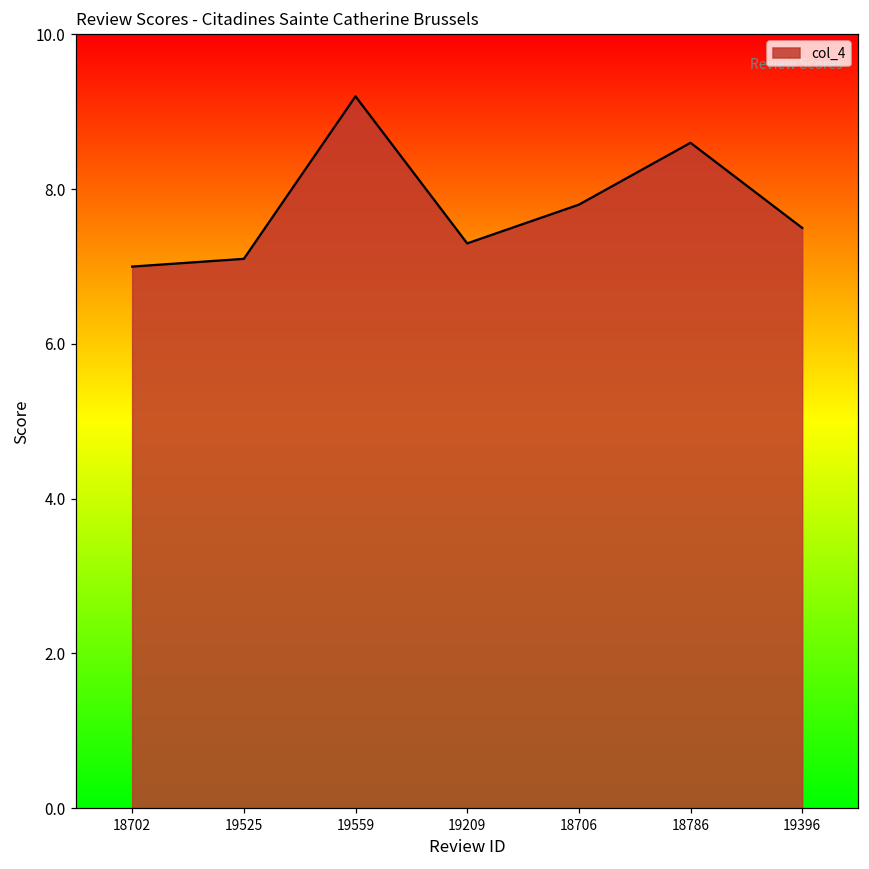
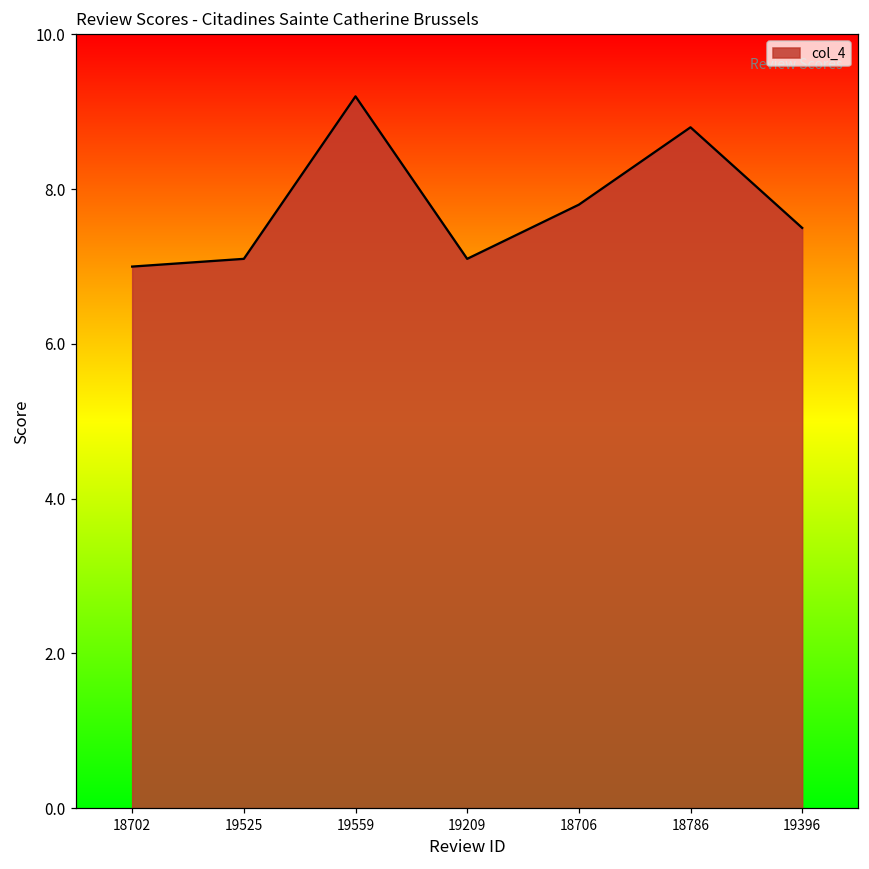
  {
    "18702": 7.0,
    "19525": 7.1,
    "19559": 9.2,
-   "19209": 7.3,
+   "19209": 7.1,
    "18706": 7.8,
-   "18786": 8.6,
+   "18786": 8.8,
    "19396": 7.5
  }
